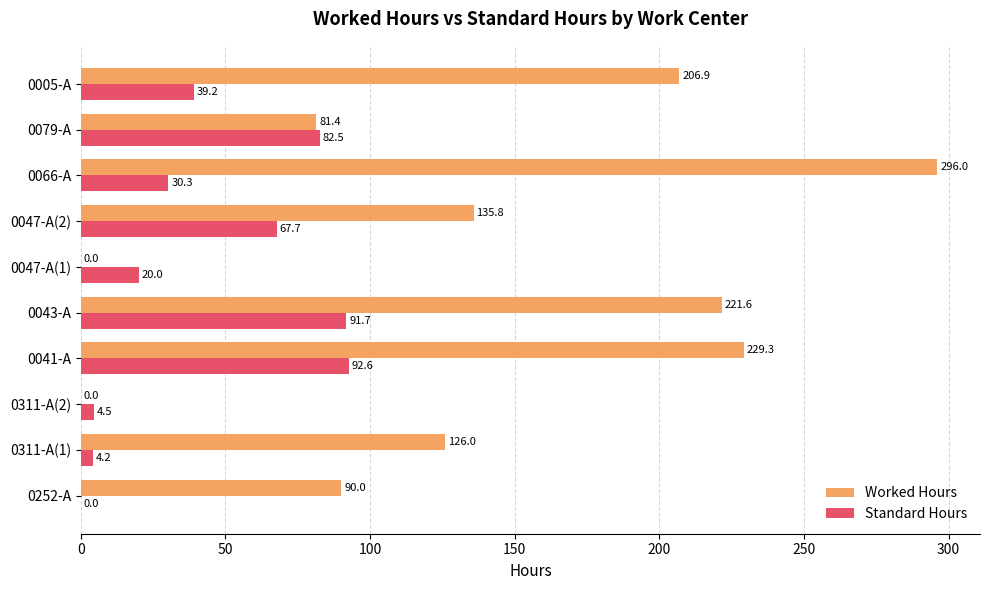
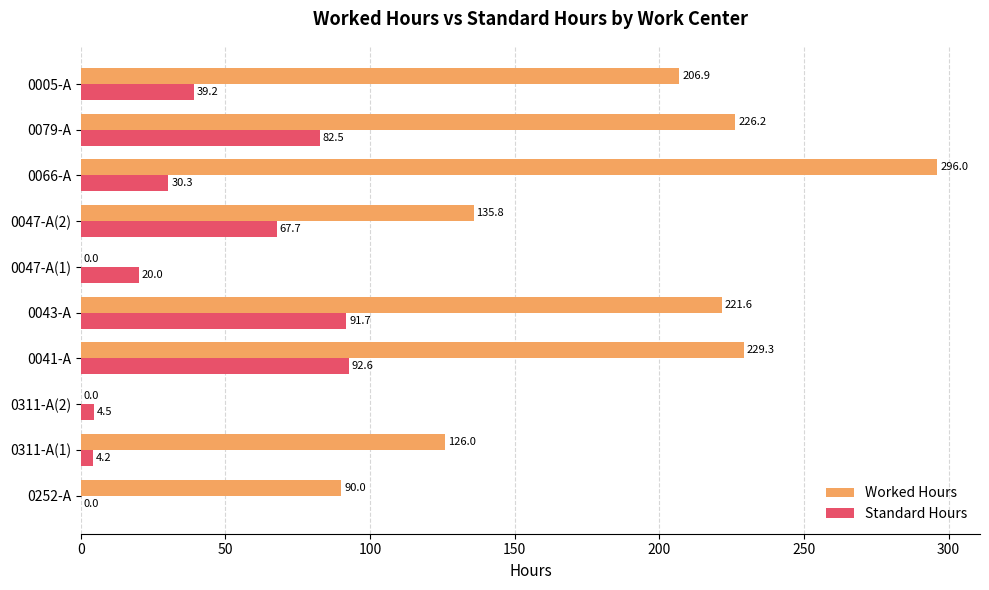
  {
    "Worked Hours": {
      "0005-A": 206.9,
-     "0079-A": 81.4,
+     "0079-A": 226.2,
      "0066-A": 296.0,
      "0047-A(2)": 135.8,
      "0047-A(1)": 0.0,
      "0043-A": 221.6,
      "0041-A": 229.3,
      "0311-A(2)": 0.0,
      "0311-A(1)": 126.0,
      "0252-A": 90.0
    },
    "Standard Hours": {
      "0005-A": 39.2,
      "0079-A": 82.5,
      "0066-A": 30.3,
      "0047-A(2)": 67.7,
      "0047-A(1)": 20.0,
      "0043-A": 91.7,
      "0041-A": 92.6,
      "0311-A(2)": 4.5,
      "0311-A(1)": 4.2,
      "0252-A": 0.0
    }
  }
